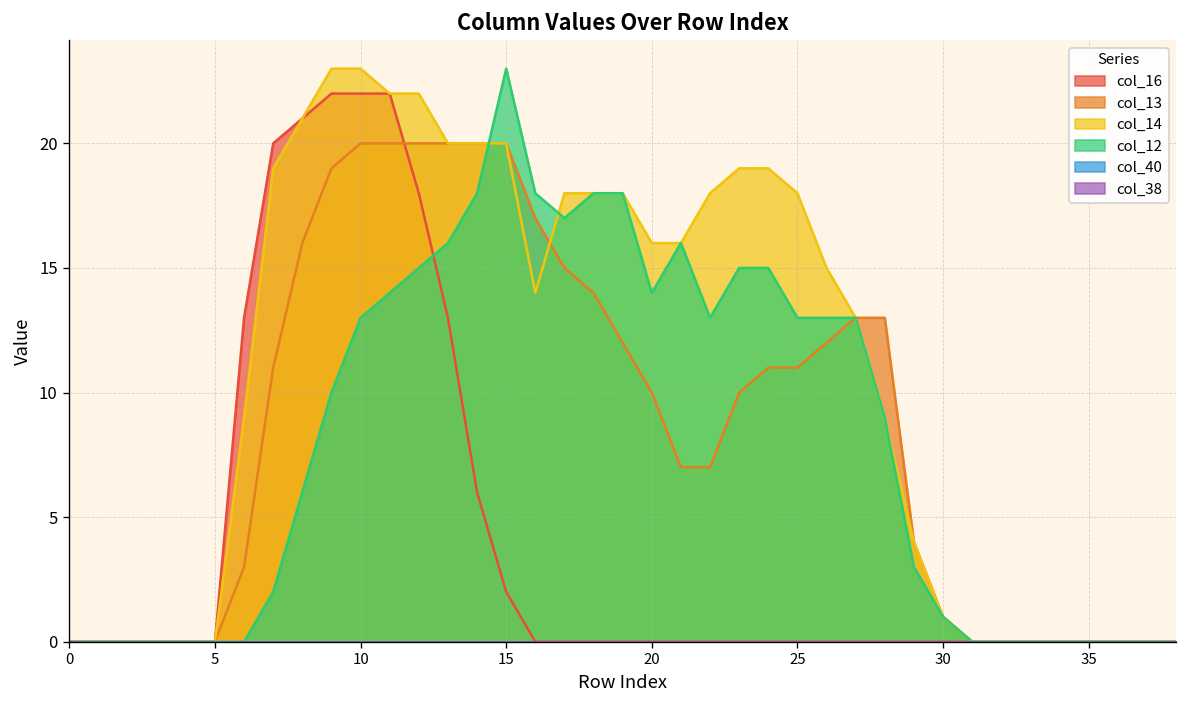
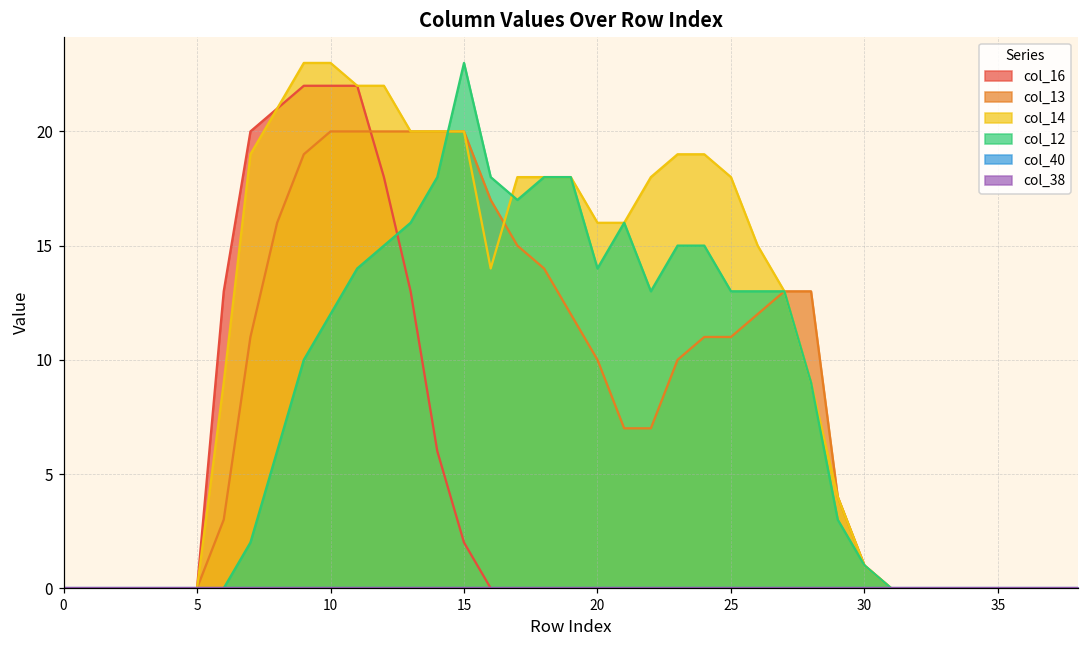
  {
    "col_14": {
      "10": 23,
      "20": 16,
      "25": 18
    },
    "col_12": {
-     "10": 13,
+     "10": 12,
      "15": 23,
      "20": 14,
      "25": 13
    },
    "col_38": {
      "10": 0,
      "15": 0
    }
  }
